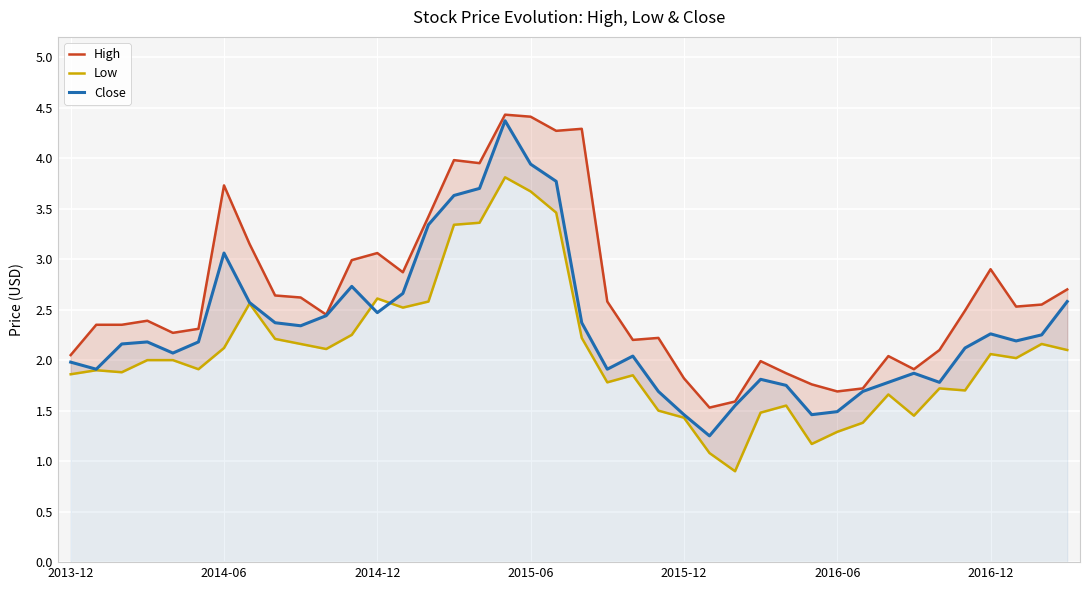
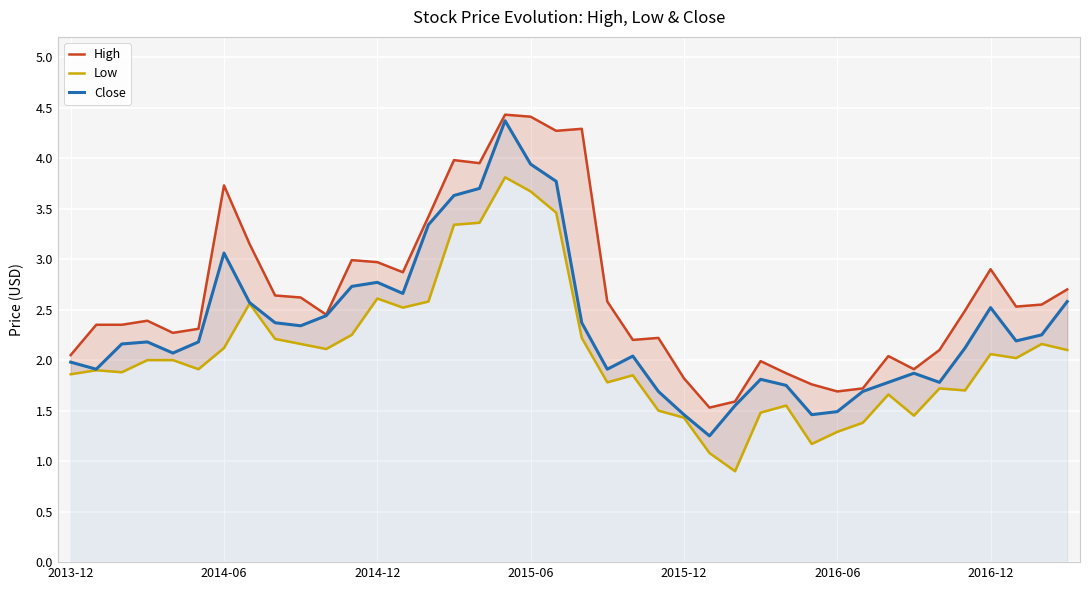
  {
    "High": {
      "2013-12": 2.05,
      "2014-06": 3.73,
-     "2014-12": 3.06,
+     "2014-12": 2.97,
      "2015-06": 4.41,
      "2015-12": 1.82,
      "2016-06": 1.69,
      "2016-12": 2.90
    },
    "Low": {
      "2013-12": 1.86,
      "2014-06": 2.12,
      "2014-12": 2.61,
      "2015-06": 3.67,
      "2015-12": 1.43,
      "2016-06": 1.29,
      "2016-12": 2.06
    },
    "Close": {
      "2013-12": 1.98,
      "2014-06": 3.06,
-     "2014-12": 2.47,
+     "2014-12": 2.77,
      "2015-06": 3.94,
      "2015-12": 1.46,
      "2016-06": 1.49,
-     "2016-12": 2.26
+     "2016-12": 2.52
    }
  }
